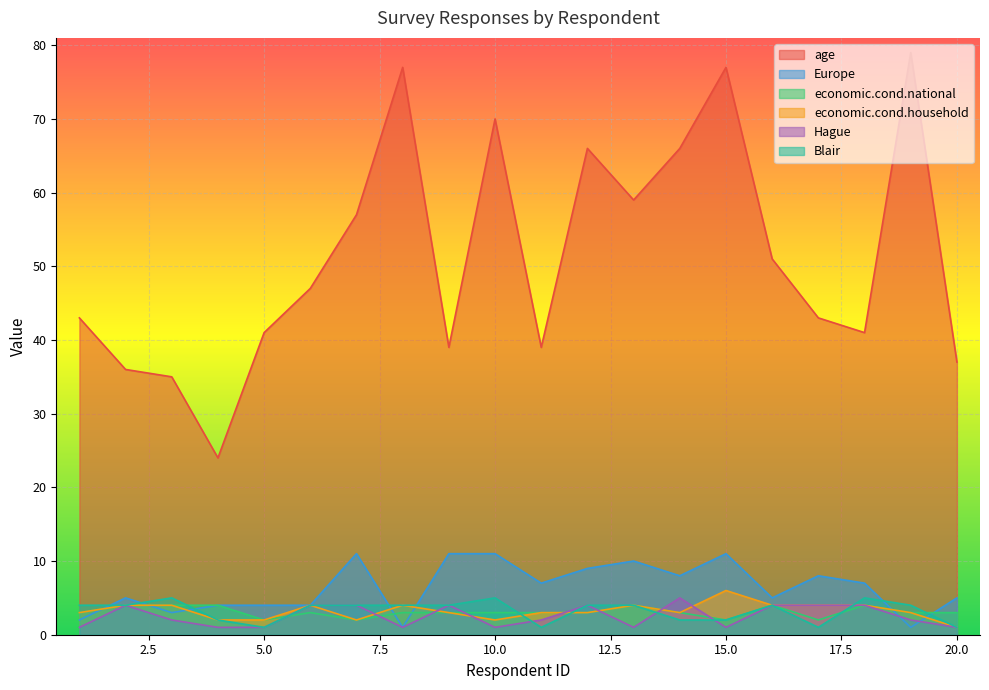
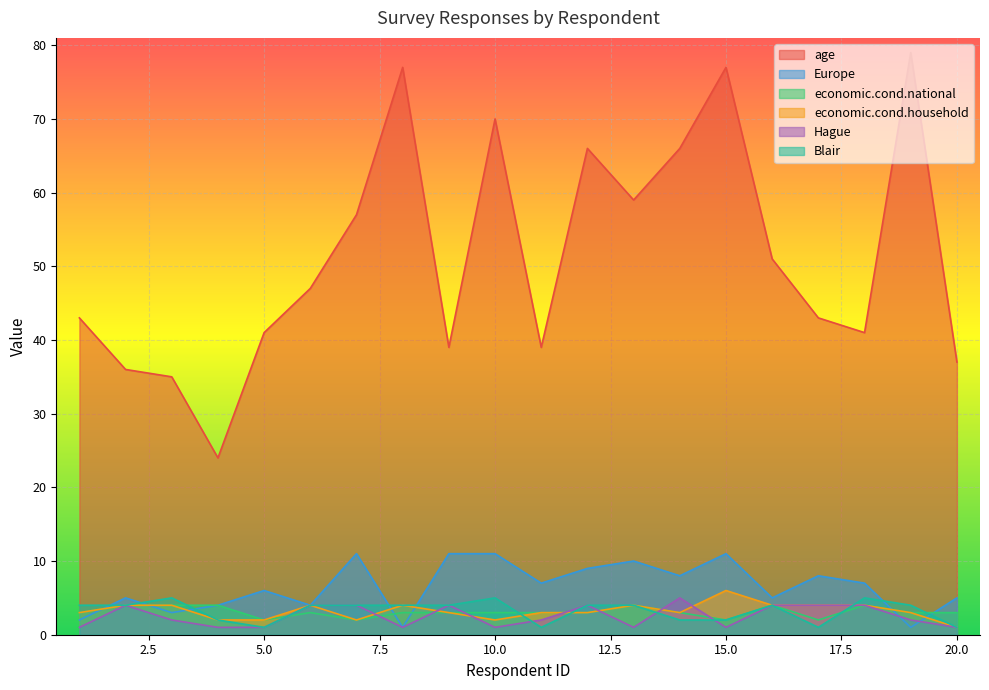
  {
    "age": {
      "5.0": 41,
      "10.0": 70,
      "15.0": 77,
      "20.0": 37
    },
    "Europe": {
-     "5.0": 4,
+     "5.0": 6,
      "10.0": 11,
      "15.0": 11,
      "20.0": 5
    },
    "economic.cond.household": {
      "10.0": 2,
      "15.0": 6
    },
    "Hague": {
      "10.0": 1,
      "15.0": 1
    }
  }
